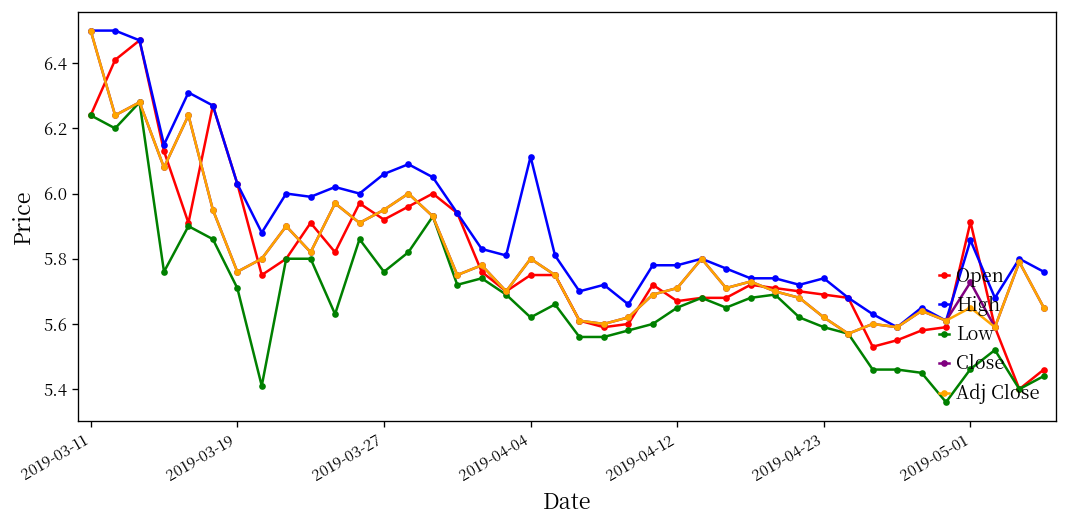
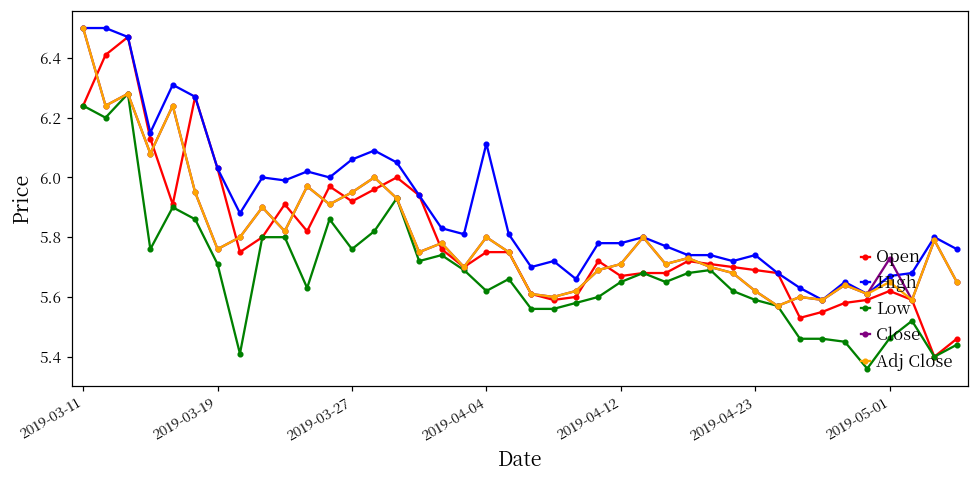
  {
    "Open": {
      "2019-03-27": 5.92,
      "2019-04-04": 5.75,
      "2019-04-12": 5.67,
      "2019-04-23": 5.69,
-     "2019-05-01": 5.91
+     "2019-05-01": 5.62
    },
    "High": {
      "2019-03-27": 6.06,
      "2019-04-04": 6.11,
      "2019-04-12": 5.78,
      "2019-04-23": 5.74,
-     "2019-05-01": 5.86
+     "2019-05-01": 5.67
    },
    "Low": {
      "2019-03-19": 5.71,
      "2019-03-27": 5.76,
      "2019-04-04": 5.62,
      "2019-04-12": 5.65,
      "2019-04-23": 5.59,
      "2019-05-01": 5.46
    },
    "Close": {
      "2019-05-01": 5.73
    },
    "Adj Close": {
      "2019-05-01": 5.65
    }
  }
